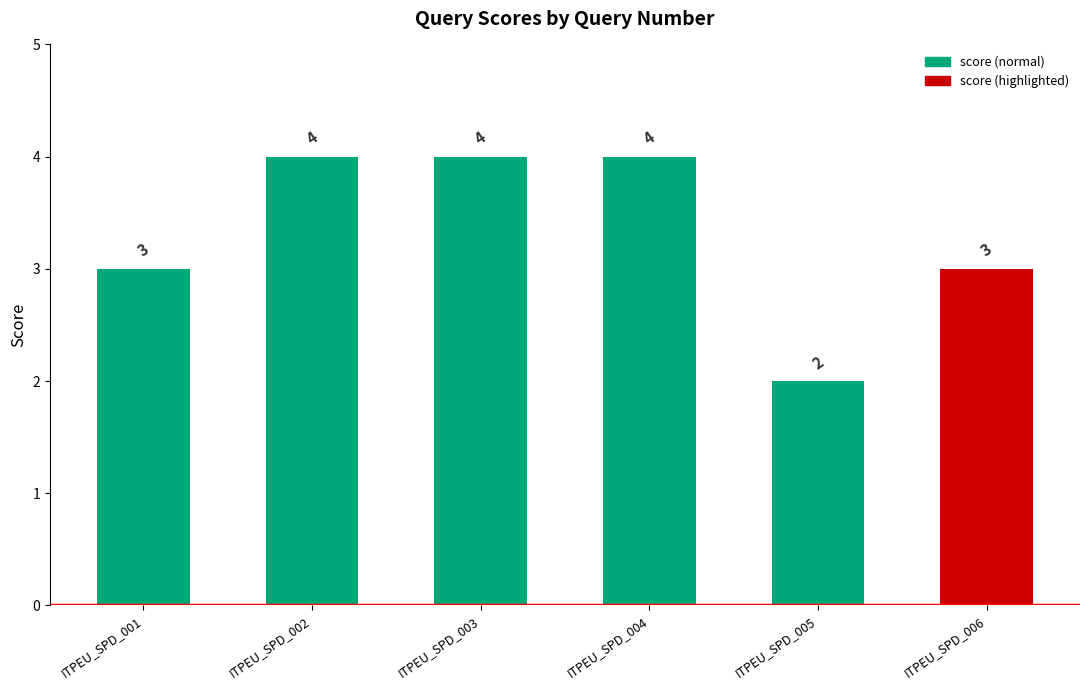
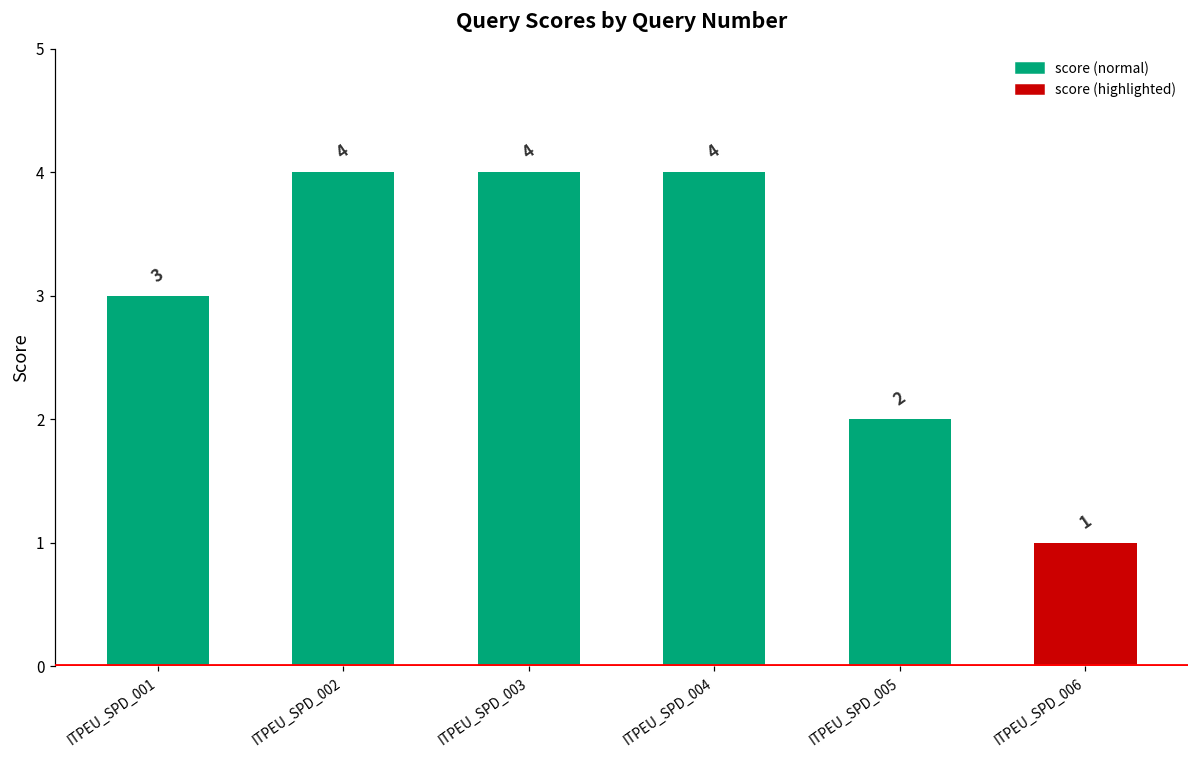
  {
    "ITPEU_SPD_001": 3,
    "ITPEU_SPD_002": 4,
    "ITPEU_SPD_003": 4,
    "ITPEU_SPD_004": 4,
    "ITPEU_SPD_005": 2,
-   "ITPEU_SPD_006": 3
+   "ITPEU_SPD_006": 1
  }
